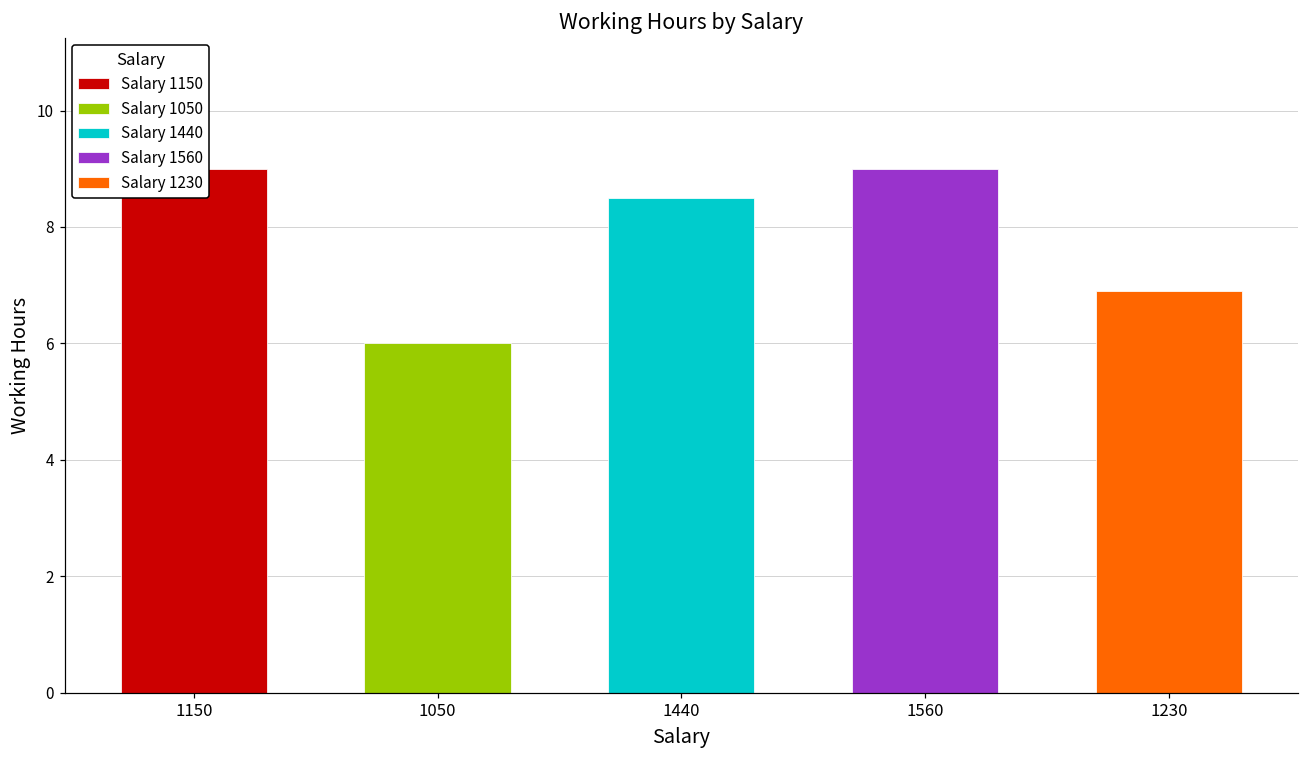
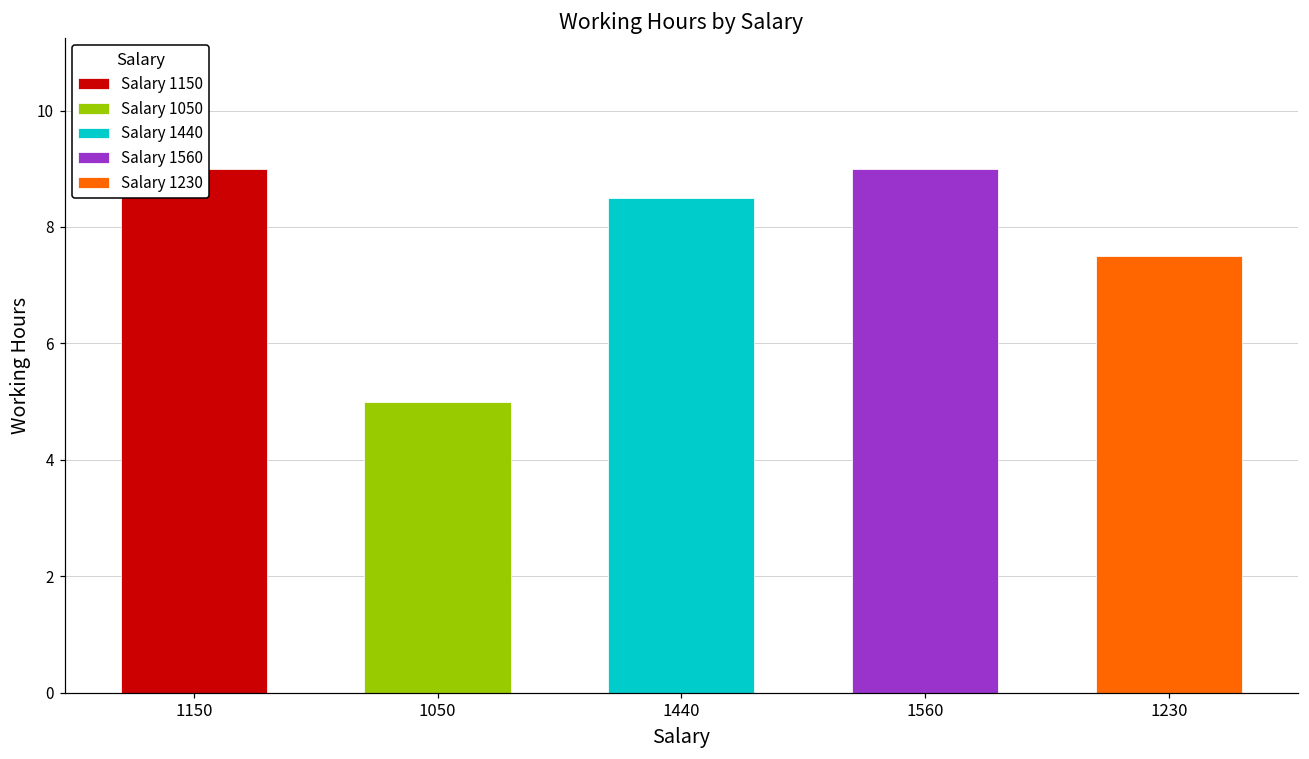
  {
-   "1050": 6,
+   "1050": 5,
    "1440": 8.5,
    "1560": 9.0,
-   "1230": 6.9
+   "1230": 7.5
  }
